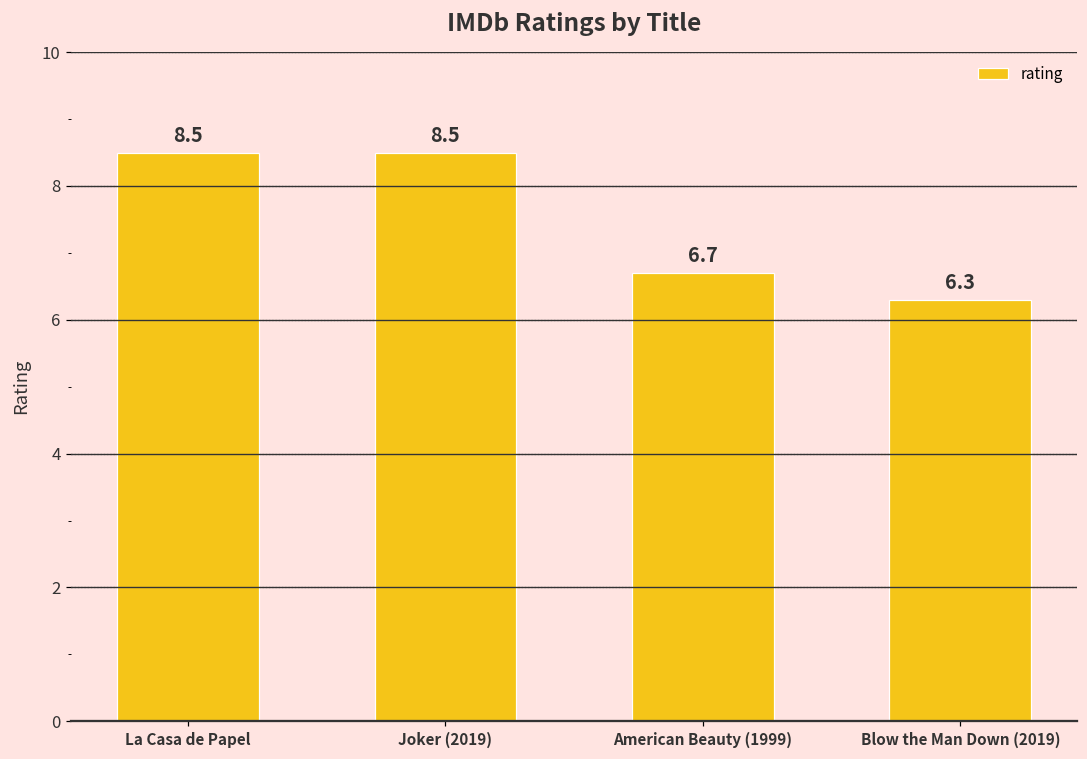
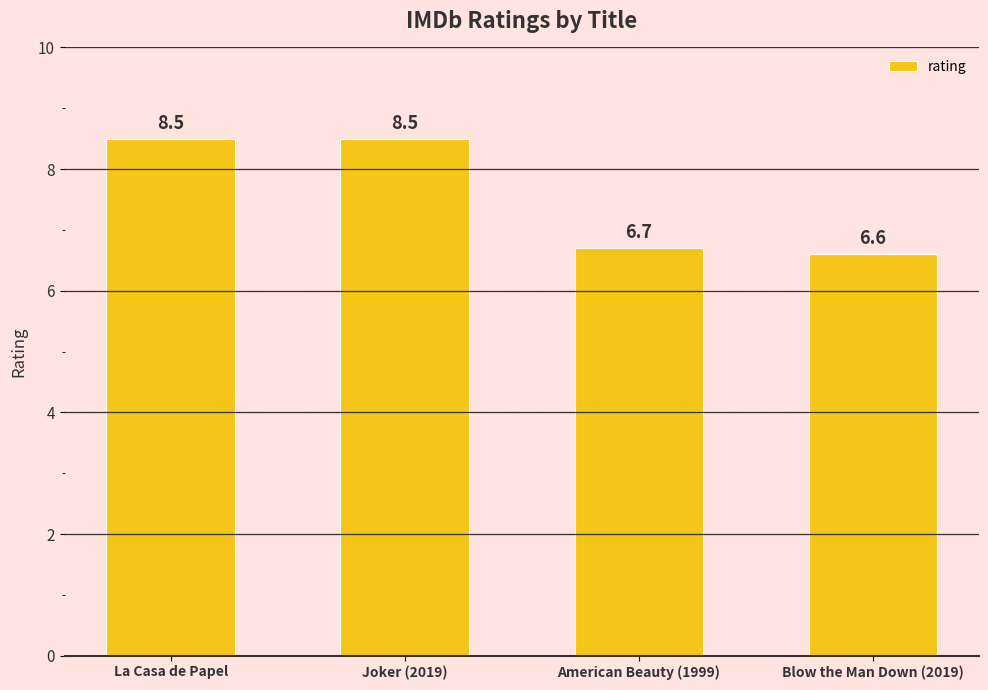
  {
    "La Casa de Papel": 8.5,
    "Joker (2019)": 8.5,
    "American Beauty (1999)": 6.7,
-   "Blow the Man Down (2019)": 6.3
+   "Blow the Man Down (2019)": 6.6
  }
